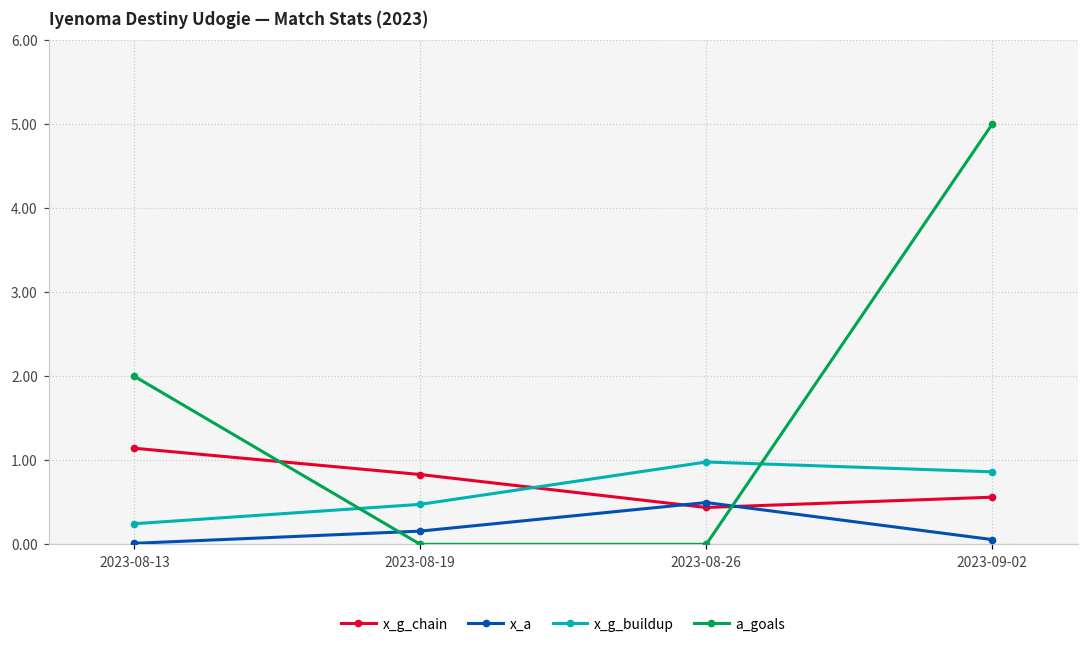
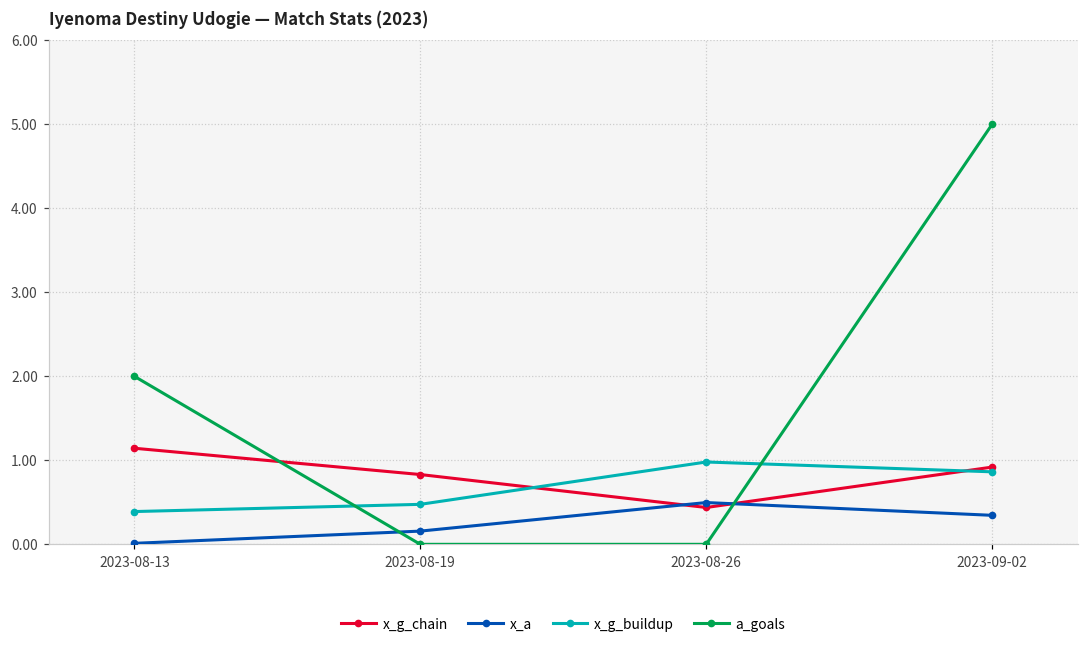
  {
    "x_g_chain": {
      "2023-08-13": 1.1,
      "2023-08-19": 0.8,
      "2023-08-26": 0.4,
-     "2023-09-02": 0.6
+     "2023-09-02": 0.9
    },
    "x_a": {
      "2023-08-13": 0.0,
      "2023-08-19": 0.2,
      "2023-08-26": 0.5,
-     "2023-09-02": 0.1
+     "2023-09-02": 0.3
    },
    "x_g_buildup": {
-     "2023-08-13": 0.2,
+     "2023-08-13": 0.4,
      "2023-08-19": 0.5,
      "2023-08-26": 1.0,
      "2023-09-02": 0.9
    },
    "a_goals": {
      "2023-08-13": 2.0,
      "2023-08-19": 0.0,
      "2023-08-26": 0.0,
      "2023-09-02": 5.0
    }
  }
